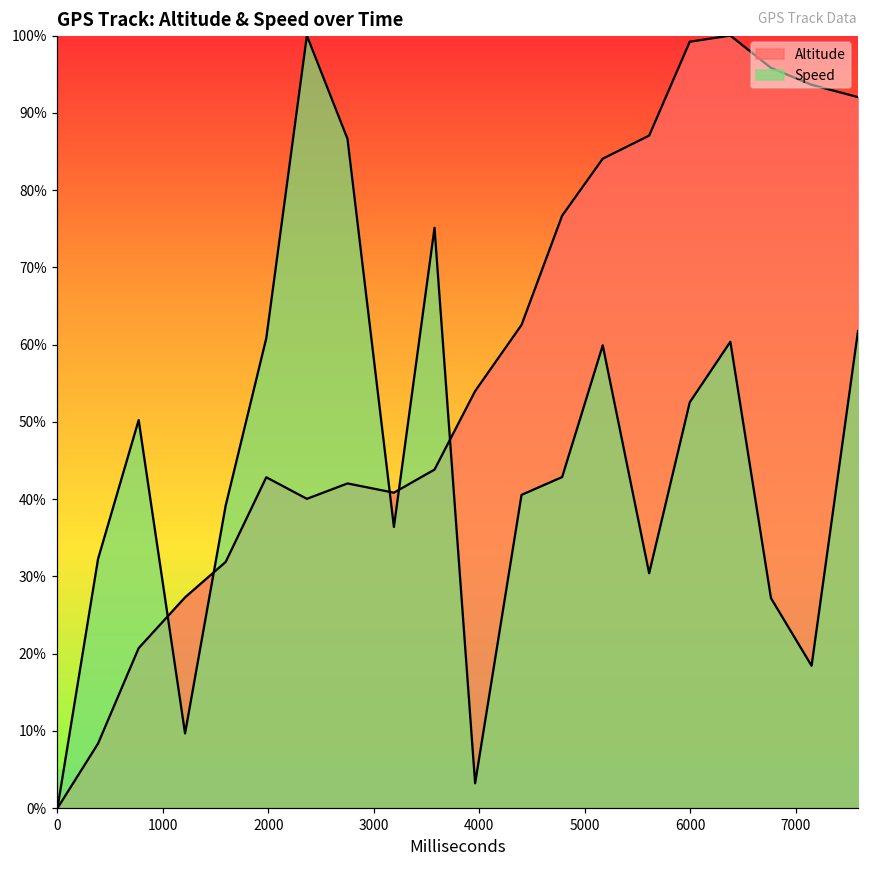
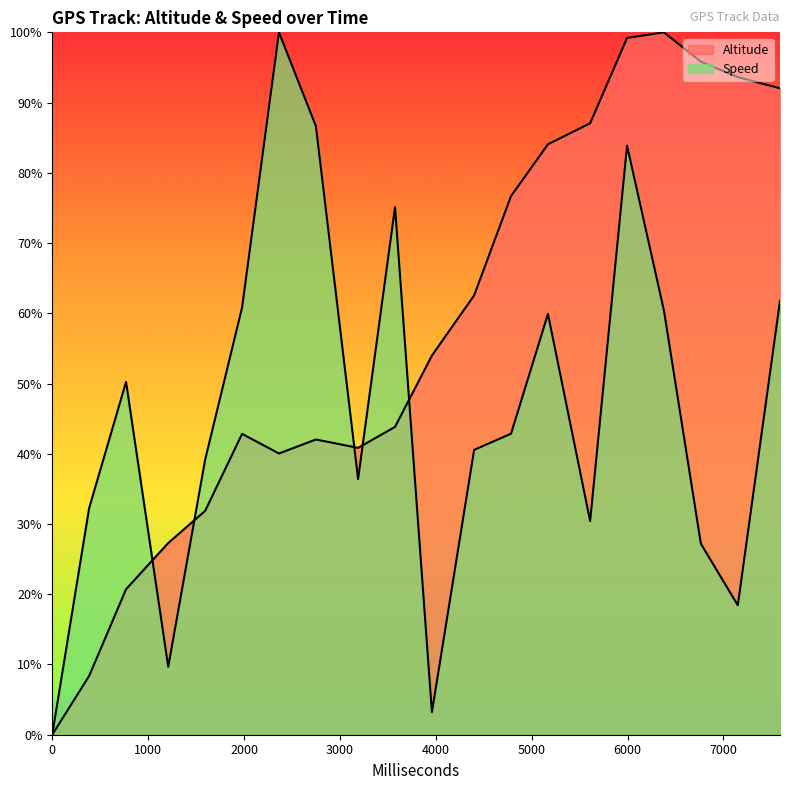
  {
    "Altitude": {
      "6000": "99%"
    },
    "Speed": {
-     "6000": "53%"
+     "6000": "84%"
    }
  }
